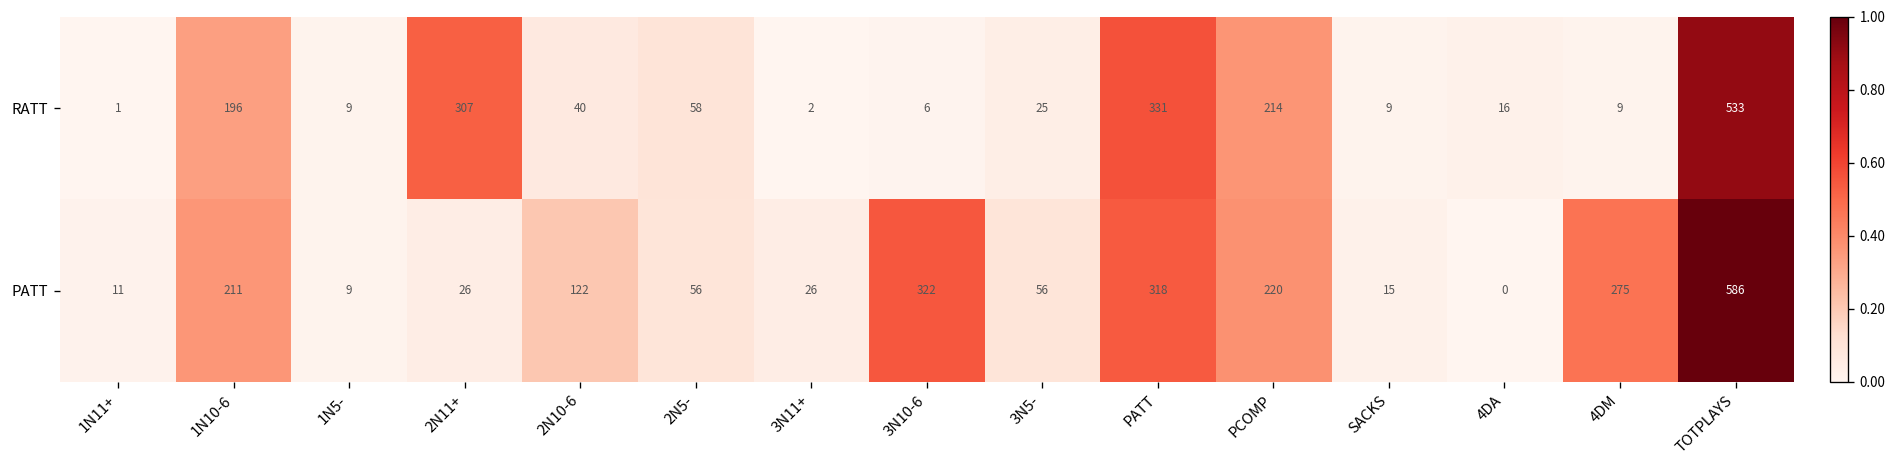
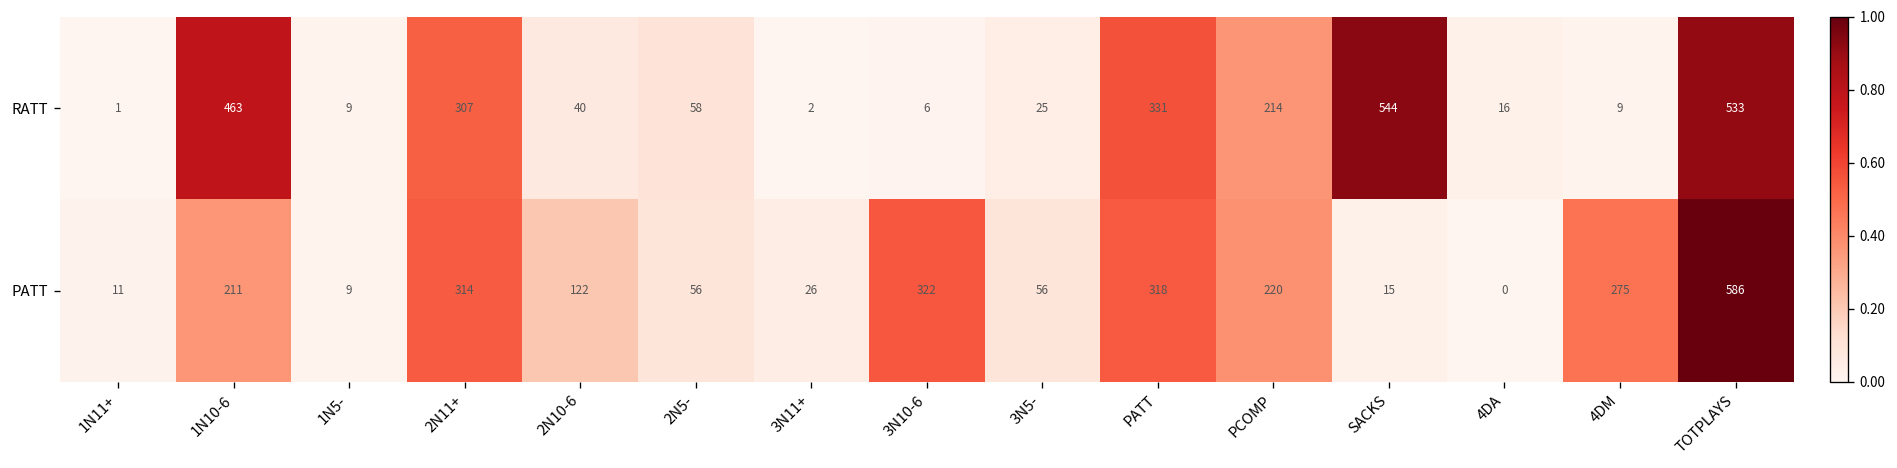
  {
    "RATT": {
      "1N11+": 1,
-     "1N10-6": 196,
+     "1N10-6": 463,
      "1N5-": 9,
      "2N11+": 307,
      "2N10-6": 40,
      "2N5-": 58,
      "3N11+": 2,
      "3N10-6": 6,
      "3N5-": 25,
      "PATT": 331,
      "PCOMP": 214,
-     "SACKS": 9,
+     "SACKS": 544,
      "4DA": 16,
      "4DM": 9,
      "TOTPLAYS": 533
    },
    "PATT": {
      "1N11+": 11,
      "1N10-6": 211,
      "1N5-": 9,
-     "2N11+": 26,
+     "2N11+": 314,
      "2N10-6": 122,
      "2N5-": 56,
      "3N11+": 26,
      "3N10-6": 322,
      "3N5-": 56,
      "PATT": 318,
      "PCOMP": 220,
      "SACKS": 15,
      "4DA": 0,
      "4DM": 275,
      "TOTPLAYS": 586
    }
  }
